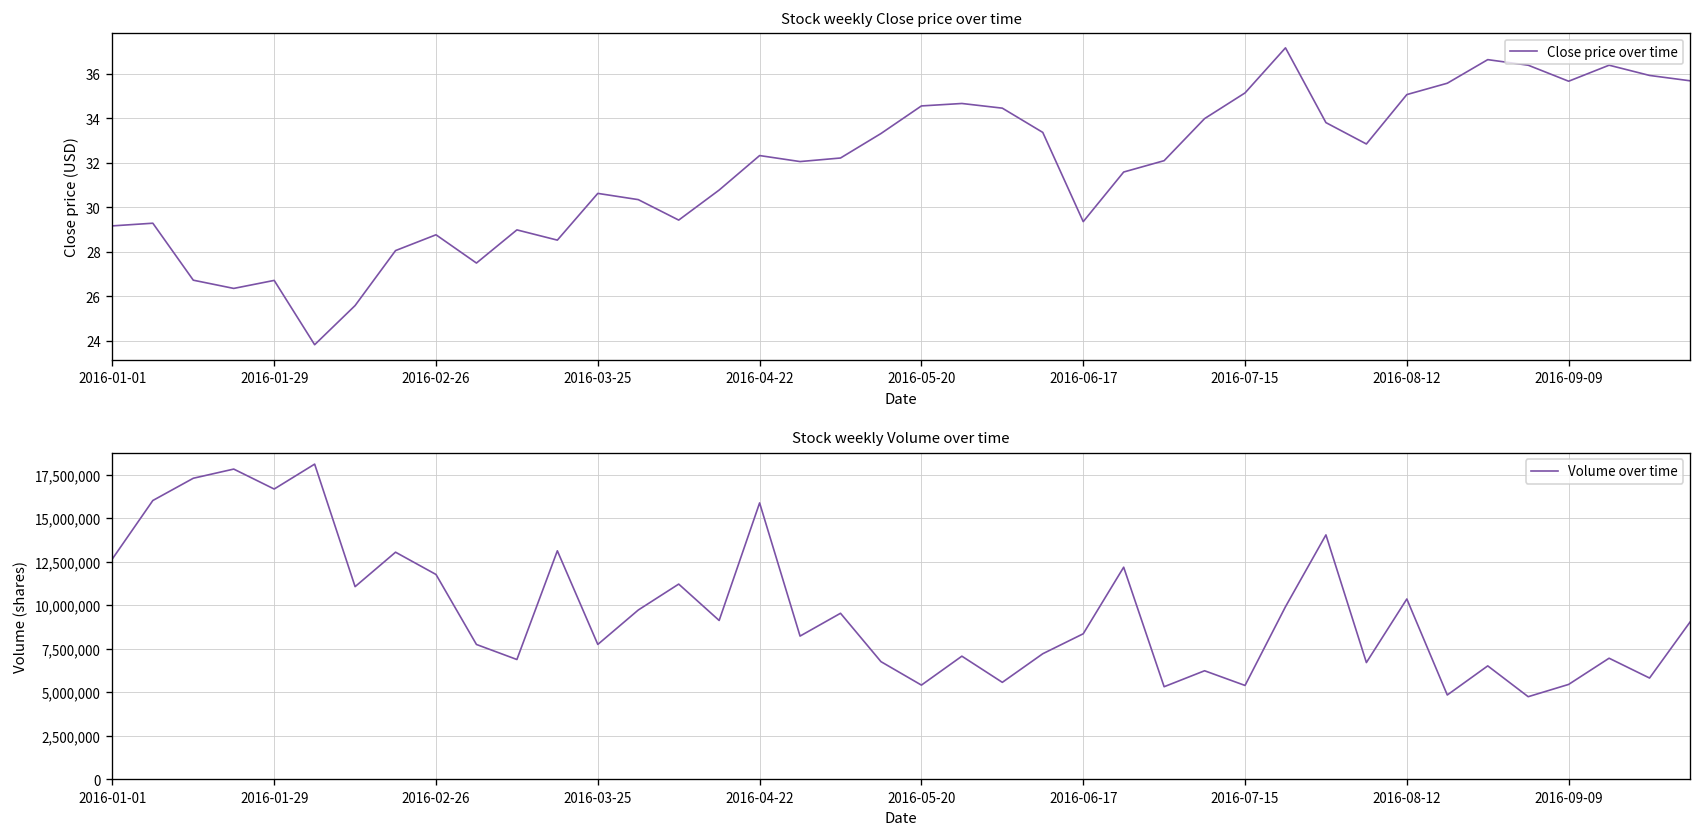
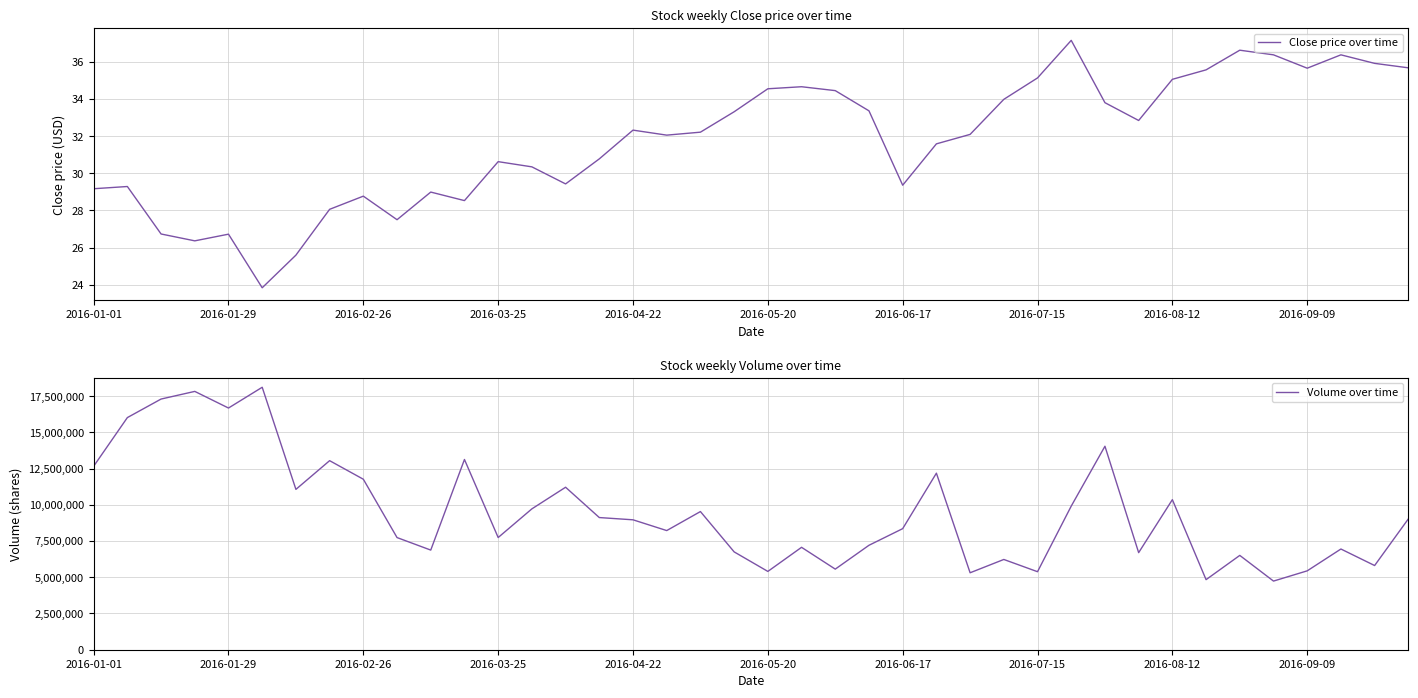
  {
    "Stock weekly Close price over time": {
      "2016-01-01": "29.2",
      "2016-01-29": "26.7",
      "2016-02-26": "28.8",
      "2016-03-25": "30.6",
      "2016-04-22": "32.3",
      "2016-05-20": "34.6",
      "2016-06-17": "29.4",
      "2016-07-15": "35.1",
      "2016-08-12": "35.1",
      "2016-09-09": "35.7"
    },
    "Stock weekly Volume over time": {
      "2016-01-01": "12,700,000",
      "2016-01-29": "16,700,000",
      "2016-02-26": "11,800,000",
      "2016-03-25": "7,700,000",
-     "2016-04-22": "15,900,000",
+     "2016-04-22": "9,000,000",
      "2016-05-20": "5,400,000",
      "2016-06-17": "8,400,000",
      "2016-07-15": "5,400,000",
      "2016-08-12": "10,400,000",
      "2016-09-09": "5,400,000"
    }
  }
